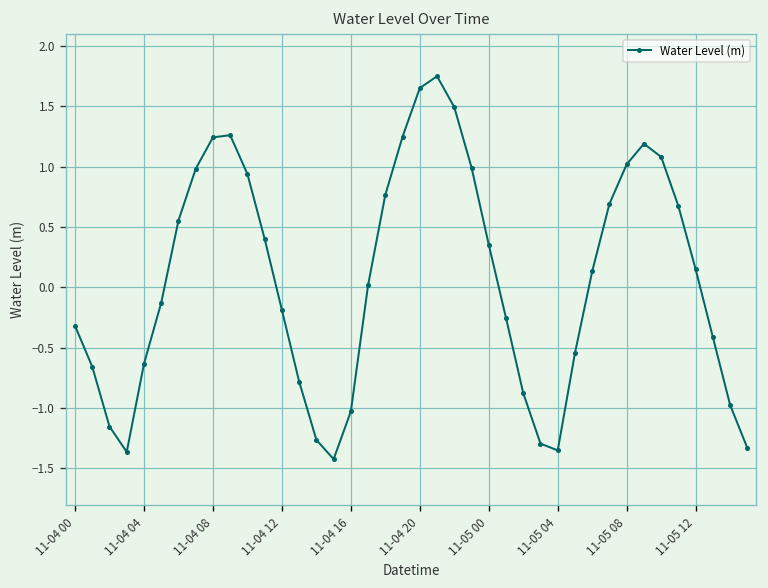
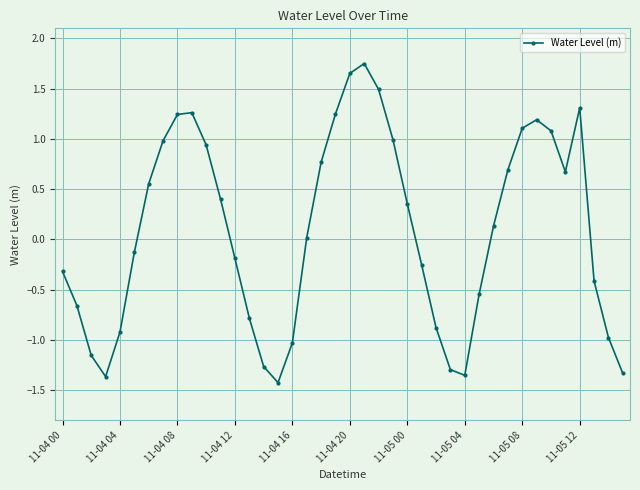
  {
    "11-04 00": -0.32,
-   "11-04 04": -0.63,
+   "11-04 04": -0.92,
    "11-04 08": 1.24,
    "11-04 12": -0.19,
    "11-04 16": -1.03,
    "11-04 20": 1.65,
    "11-05 00": 0.35,
    "11-05 04": -1.35,
-   "11-05 08": 1.02,
-   "11-05 12": 0.15
+   "11-05 08": 1.11,
+   "11-05 12": 1.31
  }
